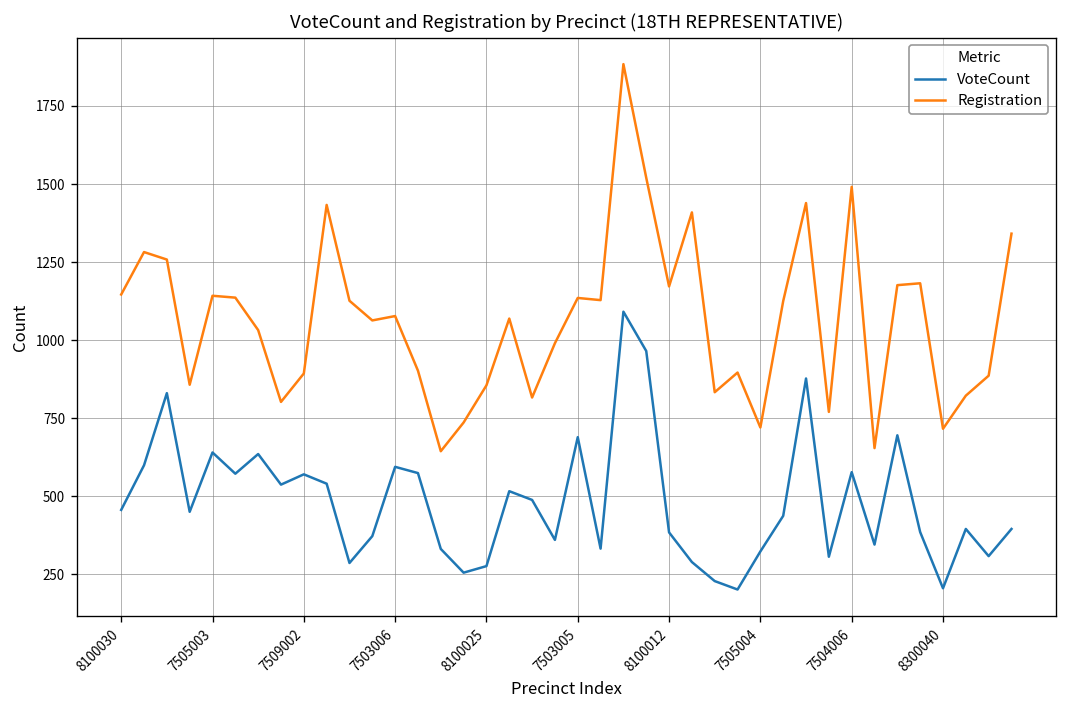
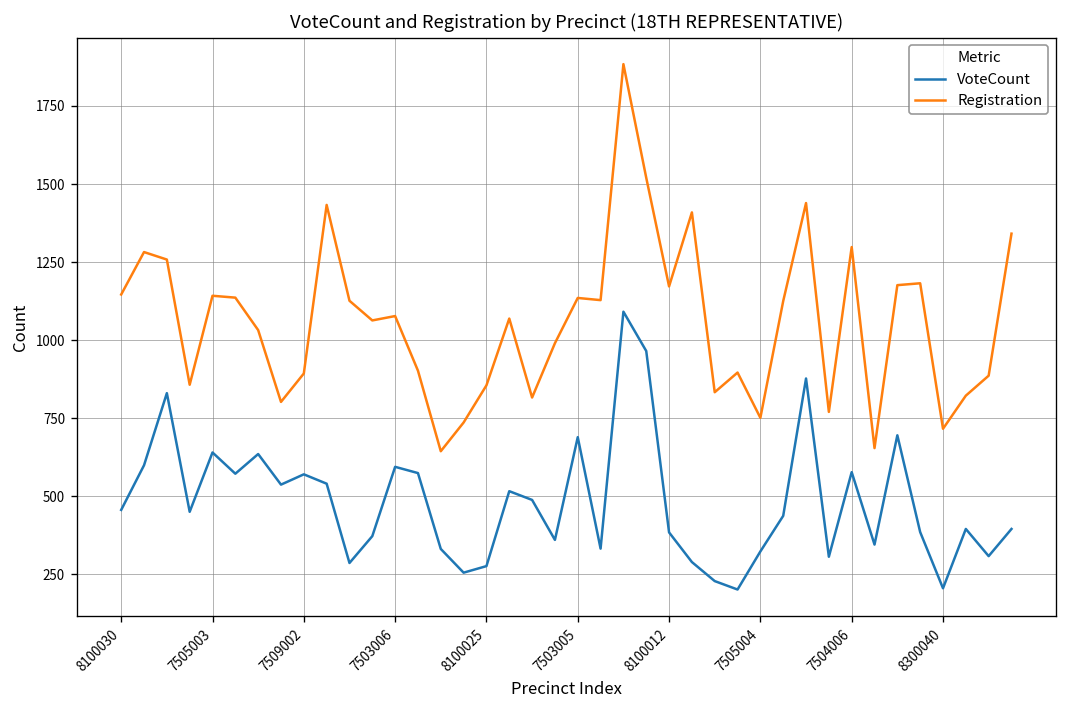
  {
    "VoteCount": {
      "8100030": 460,
      "7505003": 640,
      "7509002": 570,
      "7503006": 590,
      "8100025": 280,
      "7503005": 690,
      "8100012": 380,
      "7505004": 320,
      "7504006": 580,
      "8300040": 210
    },
    "Registration": {
      "8100030": 1150,
      "7505003": 1140,
      "7509002": 890,
      "7503006": 1080,
      "8100025": 860,
      "7503005": 1140,
      "8100012": 1170,
-     "7505004": 720,
-     "7504006": 1490,
+     "7505004": 750,
+     "7504006": 1300,
      "8300040": 720
    }
  }
